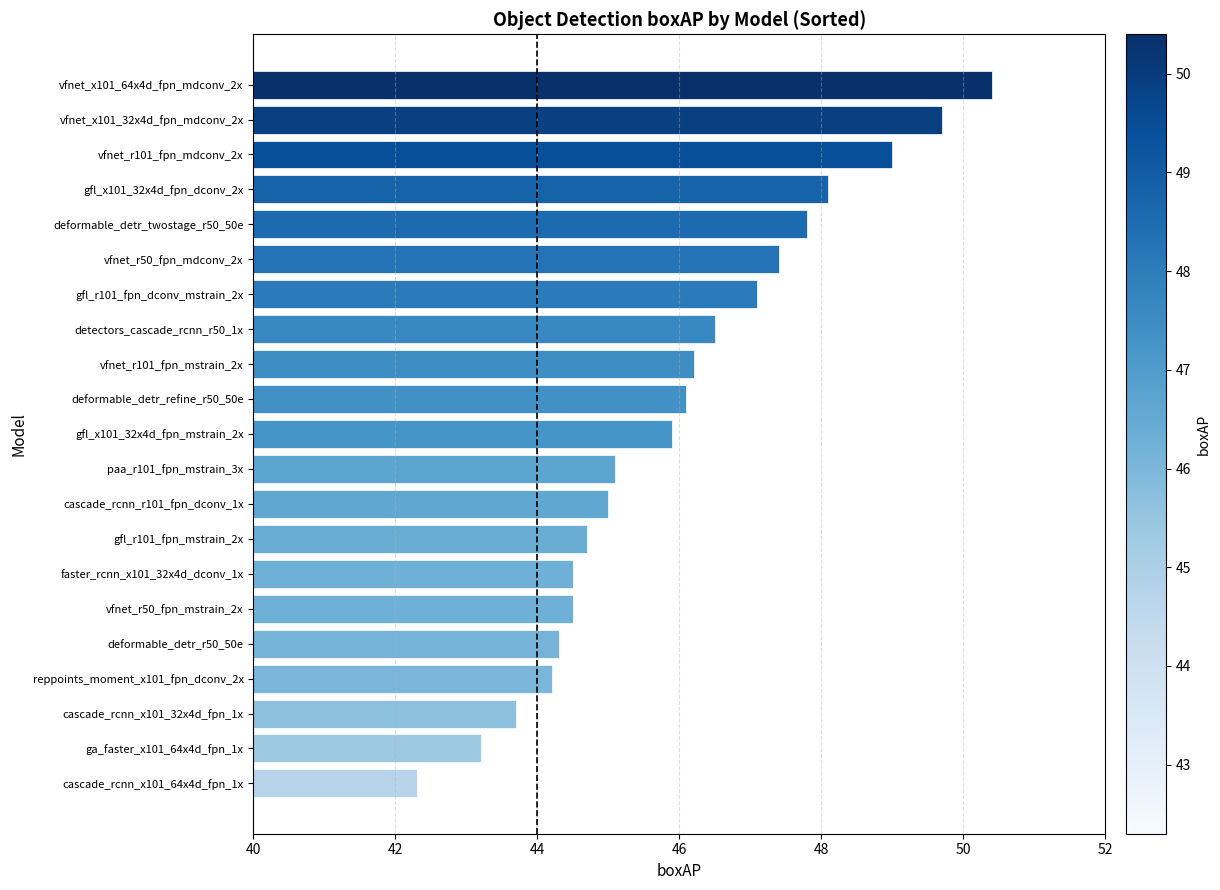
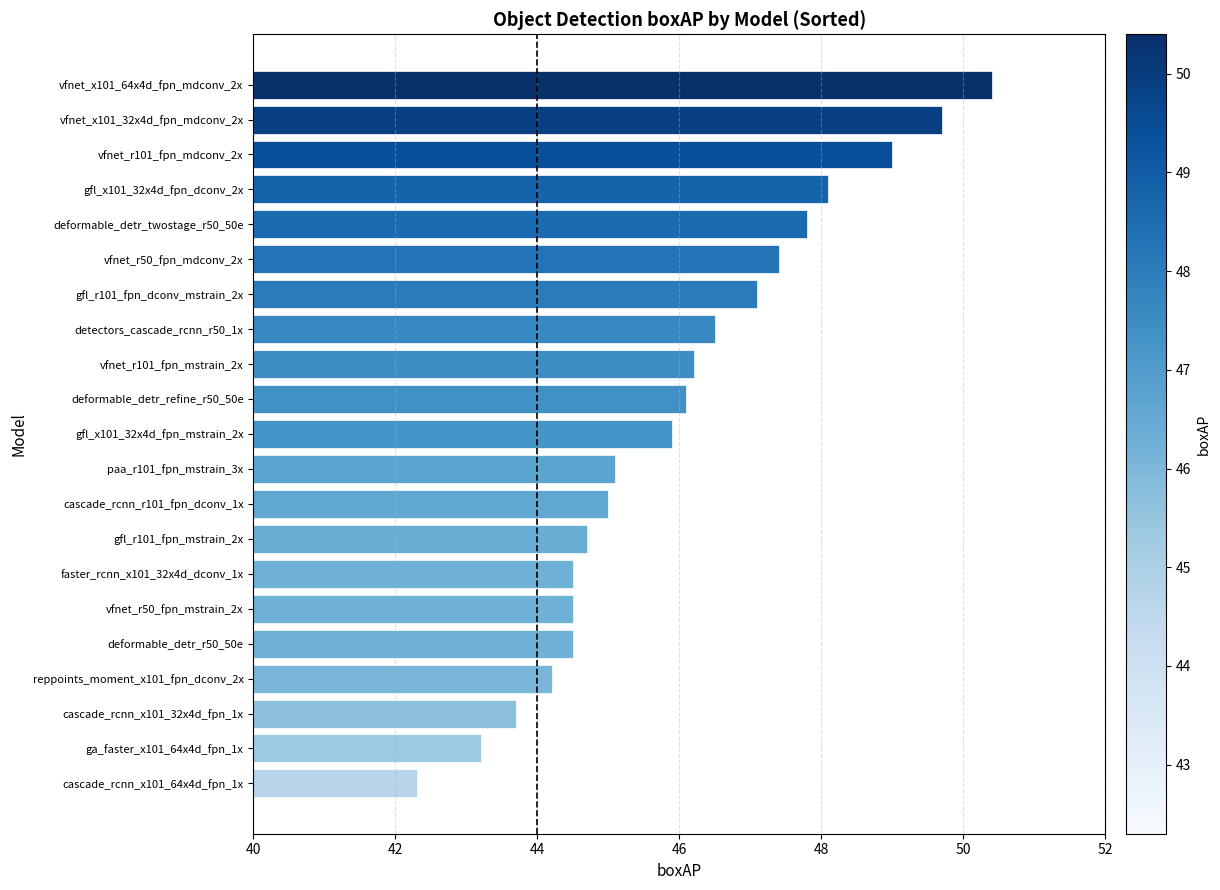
  {
    "vfnet_x101_64x4d_fpn_mdconv_2x": 50.4,
    "vfnet_x101_32x4d_fpn_mdconv_2x": 49.7,
    "vfnet_r101_fpn_mdconv_2x": 49.0,
    "gfl_x101_32x4d_fpn_dconv_2x": 48.1,
    "deformable_detr_twostage_r50_50e": 47.8,
    "vfnet_r50_fpn_mdconv_2x": 47.4,
    "gfl_r101_fpn_dconv_mstrain_2x": 47.1,
    "detectors_cascade_rcnn_r50_1x": 46.5,
    "vfnet_r101_fpn_mstrain_2x": 46.2,
    "deformable_detr_refine_r50_50e": 46.1,
    "gfl_x101_32x4d_fpn_mstrain_2x": 45.9,
    "paa_r101_fpn_mstrain_3x": 45.1,
    "cascade_rcnn_r101_fpn_dconv_1x": 45.0,
    "gfl_r101_fpn_mstrain_2x": 44.7,
    "faster_rcnn_x101_32x4d_dconv_1x": 44.5,
    "vfnet_r50_fpn_mstrain_2x": 44.5,
-   "deformable_detr_r50_50e": 44.3,
+   "deformable_detr_r50_50e": 44.5,
    "reppoints_moment_x101_fpn_dconv_2x": 44.2,
    "cascade_rcnn_x101_32x4d_fpn_1x": 43.7,
    "ga_faster_x101_64x4d_fpn_1x": 43.2,
    "cascade_rcnn_x101_64x4d_fpn_1x": 42.3
  }
